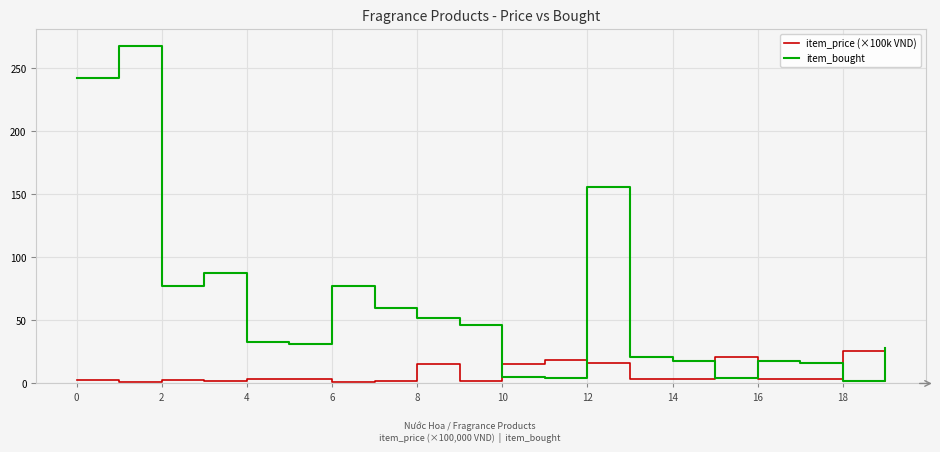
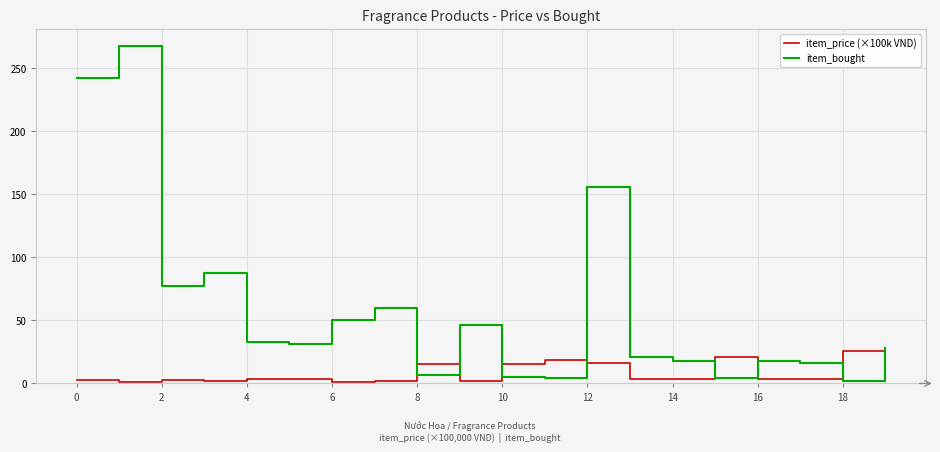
  {
    "item_price (×100k VND)": {
      "0": 3,
      "2": 3,
      "4": 3,
      "6": 1,
      "8": 15,
      "10": 15,
      "12": 16,
      "14": 4,
      "16": 4,
      "18": 26
    },
    "item_bought": {
      "0": 242,
      "2": 77,
      "4": 33,
-     "6": 77,
-     "8": 52,
+     "6": 50,
+     "8": 7,
      "10": 5,
      "12": 156,
      "14": 18,
      "16": 18,
      "18": 2
    }
  }
